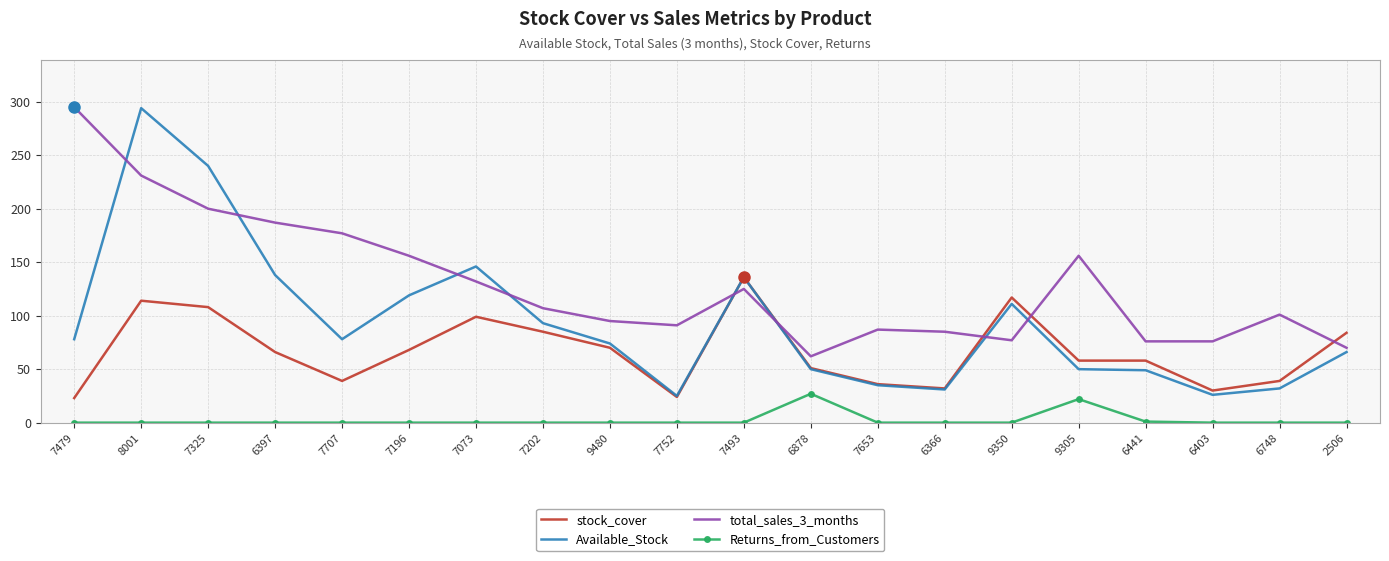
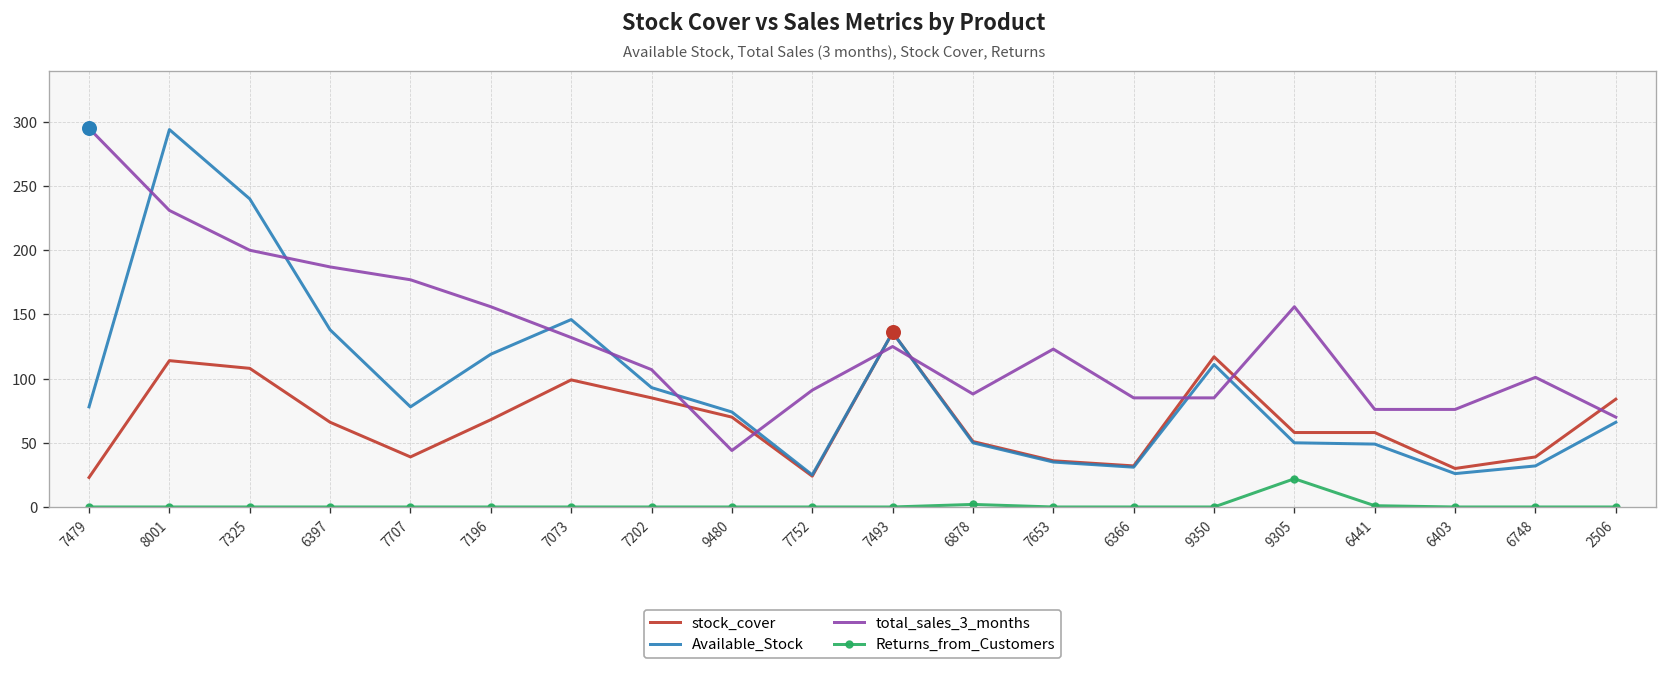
  {
    "total_sales_3_months": {
      "8001": 231,
      "7325": 200,
      "6397": 187,
      "7707": 177,
      "7196": 156,
      "7073": 132,
      "7202": 107,
-     "9480": 95,
+     "9480": 44,
      "7752": 91,
      "7493": 125,
-     "6878": 62,
-     "7653": 87,
+     "6878": 88,
+     "7653": 123,
      "6366": 85,
-     "9350": 77,
+     "9350": 85,
      "9305": 156,
      "6441": 76,
      "6403": 76,
      "6748": 101,
      "2506": 70
    },
    "Returns_from_Customers": {
      "7479": 0,
      "8001": 0,
      "7325": 0,
      "6397": 0,
      "7707": 0,
      "7196": 0,
      "7073": 0,
      "7202": 0,
      "9480": 0,
      "7752": 0,
      "7493": 0,
-     "6878": 27,
+     "6878": 2,
      "7653": 0,
      "6366": 0,
      "9350": 0,
      "9305": 22,
      "6441": 1,
      "6403": 0,
      "6748": 0,
      "2506": 0
    }
  }
